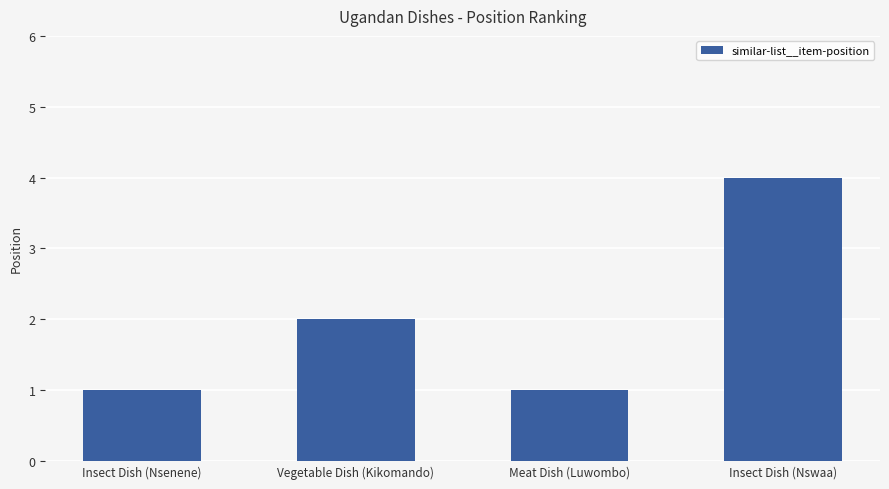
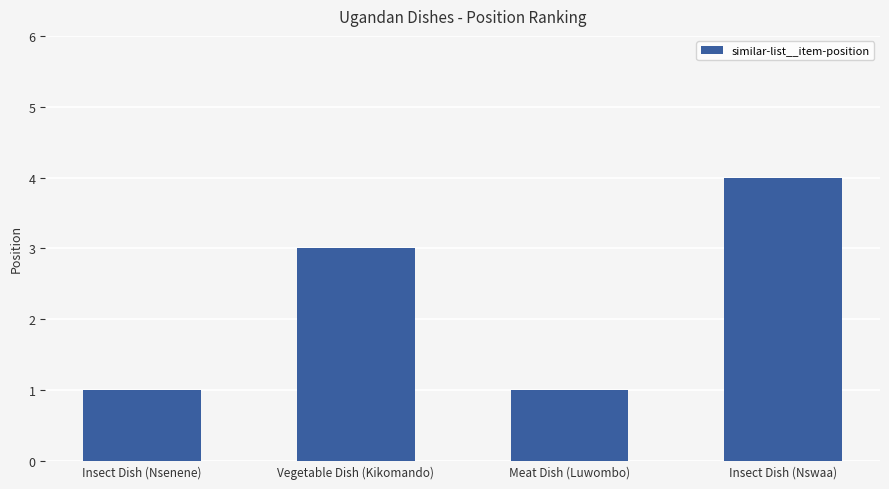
  {
    "Insect Dish (Nsenene)": 1,
-   "Vegetable Dish (Kikomando)": 2,
+   "Vegetable Dish (Kikomando)": 3,
    "Meat Dish (Luwombo)": 1,
    "Insect Dish (Nswaa)": 4
  }
